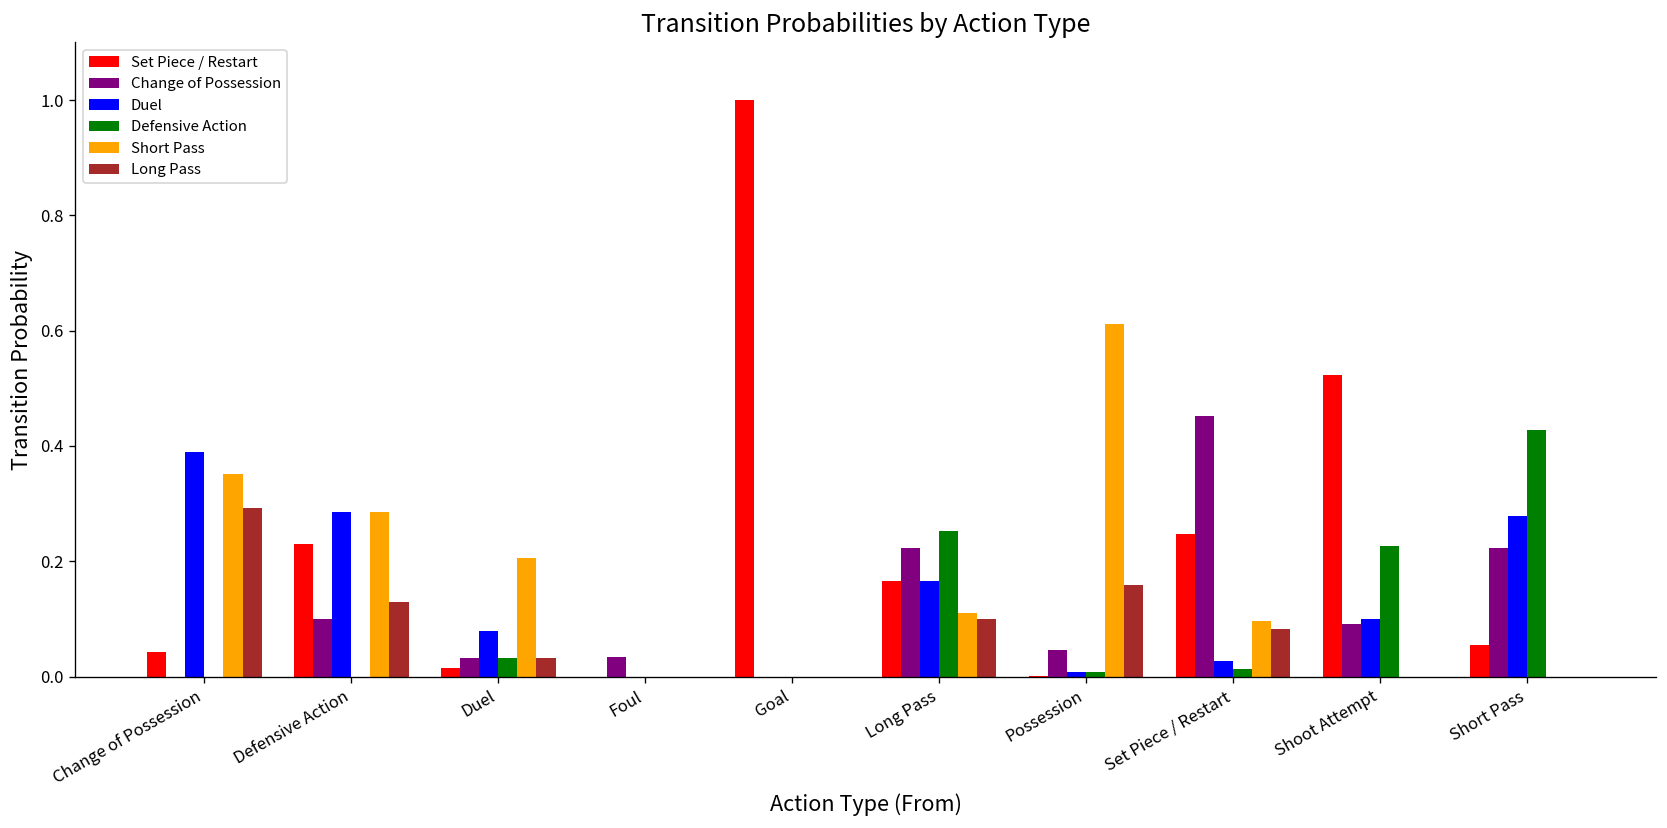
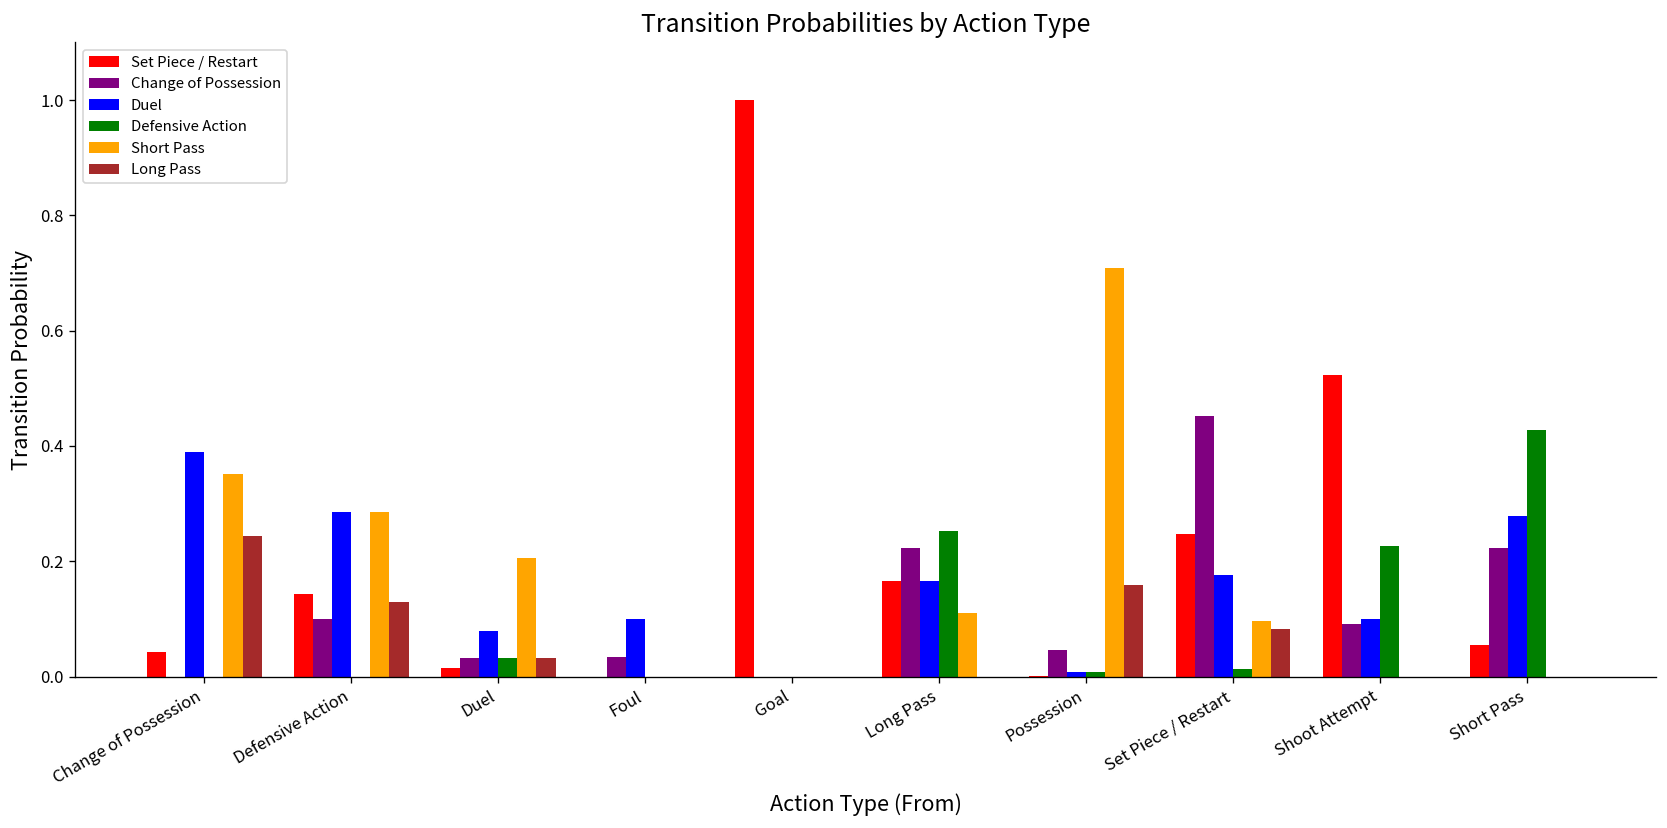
  {
    "Set Piece / Restart": {
      "Change of Possession": 0.04,
-     "Defensive Action": 0.23,
+     "Defensive Action": 0.14,
      "Duel": 0.02,
      "Foul": 0.00,
      "Goal": 1.00,
      "Long Pass": 0.17,
      "Set Piece / Restart": 0.25,
      "Shoot Attempt": 0.52,
      "Short Pass": 0.06
    },
    "Change of Possession": {
      "Change of Possession": 0.00,
      "Defensive Action": 0.10,
      "Duel": 0.03,
      "Foul": 0.03,
      "Goal": 0.00,
      "Long Pass": 0.22,
      "Possession": 0.05,
      "Set Piece / Restart": 0.45,
      "Shoot Attempt": 0.09,
      "Short Pass": 0.22
    },
    "Duel": {
      "Change of Possession": 0.39,
      "Defensive Action": 0.29,
      "Duel": 0.08,
-     "Foul": 0.0,
+     "Foul": 0.1,
      "Goal": 0.00,
      "Long Pass": 0.17,
      "Possession": 0.01,
-     "Set Piece / Restart": 0.03,
+     "Set Piece / Restart": 0.18,
      "Shoot Attempt": 0.10,
      "Short Pass": 0.28
    },
    "Defensive Action": {
      "Change of Possession": 0.00,
      "Defensive Action": 0.00,
      "Duel": 0.03,
      "Foul": 0.00,
      "Goal": 0.00,
      "Long Pass": 0.25,
      "Possession": 0.01,
      "Set Piece / Restart": 0.01,
      "Shoot Attempt": 0.23,
      "Short Pass": 0.43
    },
    "Short Pass": {
      "Change of Possession": 0.35,
      "Defensive Action": 0.29,
      "Duel": 0.21,
      "Foul": 0.00,
      "Goal": 0.00,
      "Long Pass": 0.11,
-     "Possession": 0.61,
+     "Possession": 0.71,
      "Set Piece / Restart": 0.10,
      "Shoot Attempt": 0.00,
      "Short Pass": 0.00
    },
    "Long Pass": {
-     "Change of Possession": 0.29,
+     "Change of Possession": 0.24,
      "Defensive Action": 0.13,
      "Duel": 0.03,
      "Foul": 0.00,
      "Goal": 0.00,
-     "Long Pass": 0.1,
+     "Long Pass": 0.0,
      "Possession": 0.16,
      "Set Piece / Restart": 0.08,
      "Shoot Attempt": 0.00,
      "Short Pass": 0.00
    }
  }
